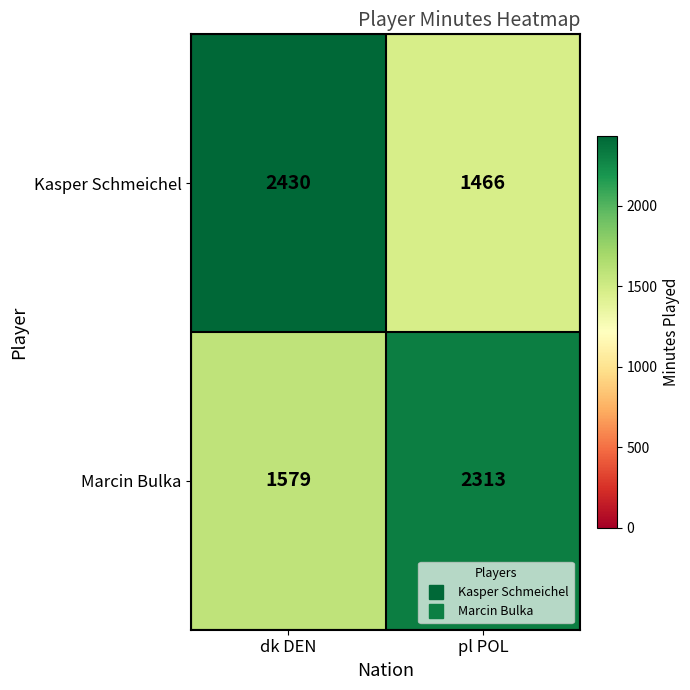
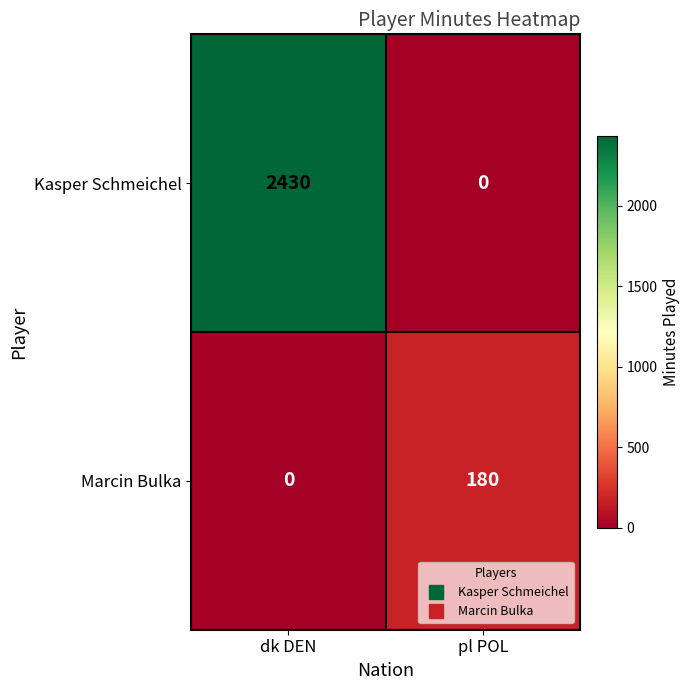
  {
    "Kasper Schmeichel": {
      "dk DEN": 2430,
-     "pl POL": 1466
+     "pl POL": 0
    },
    "Marcin Bulka": {
-     "dk DEN": 1579,
-     "pl POL": 2313
+     "dk DEN": 0,
+     "pl POL": 180
    }
  }
